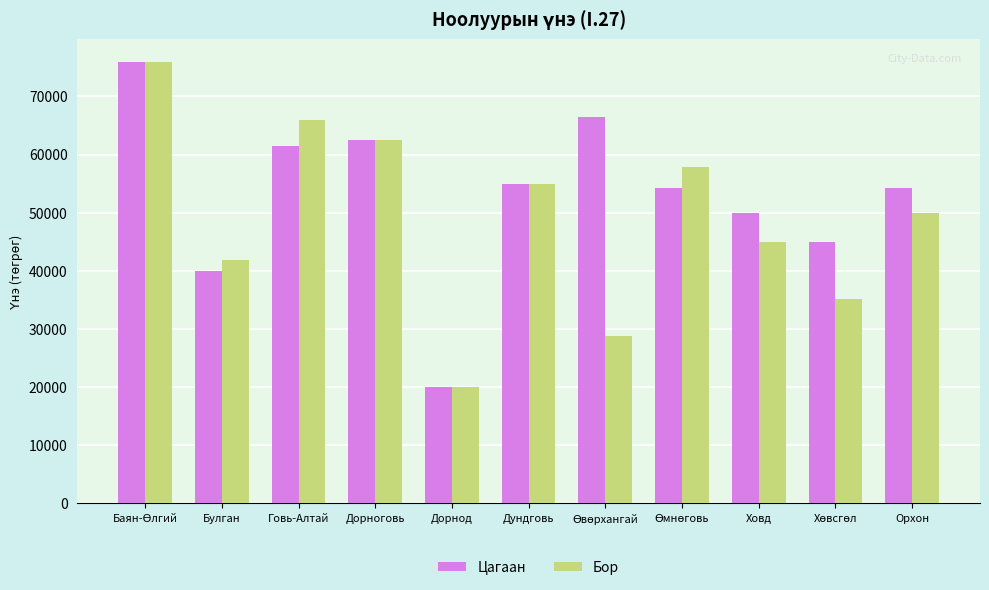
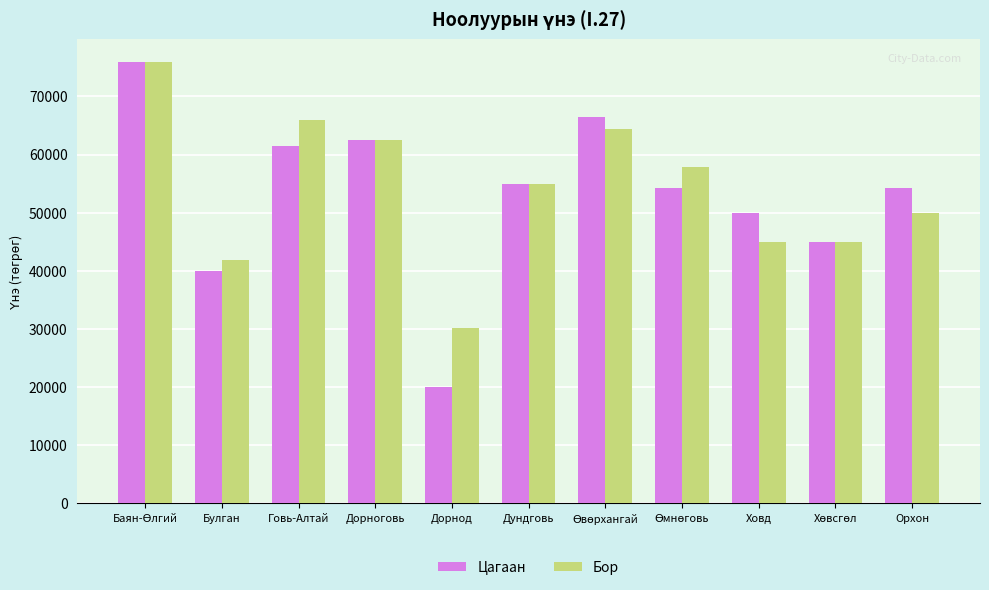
  {
    "Цагаан": {
      "Баян-Өлгий": 76000,
      "Булган": 40000,
      "Говь-Алтай": 62000,
      "Дорноговь": 63000,
      "Дорнод": 20000,
      "Дундговь": 55000,
      "Өвөрхангай": 67000,
      "Өмнөговь": 54000,
      "Ховд": 50000,
      "Хөвсгөл": 45000,
      "Орхон": 54000
    },
    "Бор": {
      "Баян-Өлгий": 76000,
      "Булган": 42000,
      "Говь-Алтай": 66000,
      "Дорноговь": 63000,
-     "Дорнод": 20000,
+     "Дорнод": 30000,
      "Дундговь": 55000,
-     "Өвөрхангай": 29000,
+     "Өвөрхангай": 64000,
      "Өмнөговь": 58000,
      "Ховд": 45000,
-     "Хөвсгөл": 35000,
+     "Хөвсгөл": 45000,
      "Орхон": 50000
    }
  }
